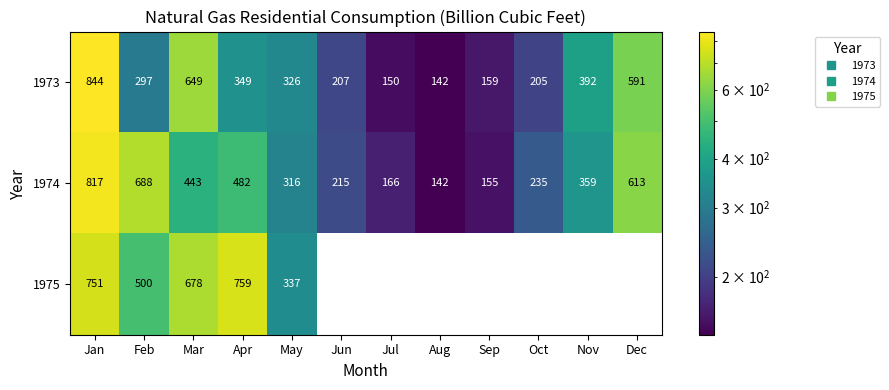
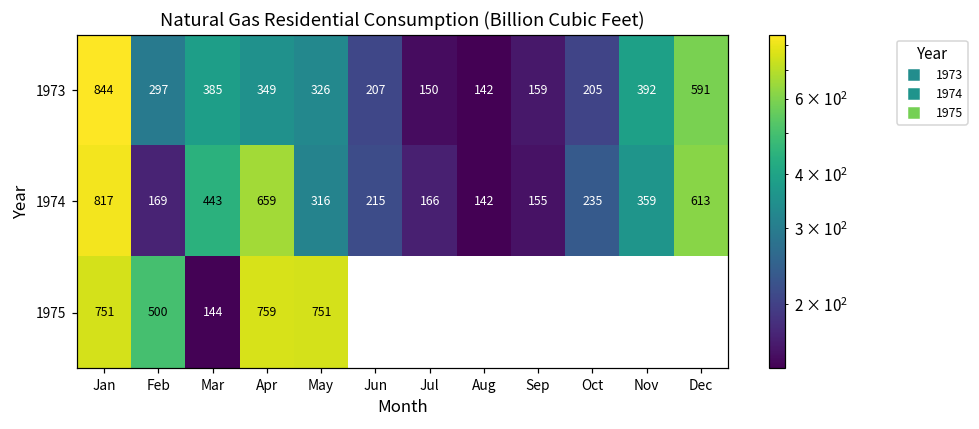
  {
    "1973": {
      "Jan": 844,
      "Feb": 297,
-     "Mar": 649,
+     "Mar": 385,
      "Apr": 349,
      "May": 326,
      "Jun": 207,
      "Jul": 150,
      "Aug": 142,
      "Sep": 159,
      "Oct": 205,
      "Nov": 392,
      "Dec": 591
    },
    "1974": {
      "Jan": 817,
-     "Feb": 688,
+     "Feb": 169,
      "Mar": 443,
-     "Apr": 482,
+     "Apr": 659,
      "May": 316,
      "Jun": 215,
      "Jul": 166,
      "Aug": 142,
      "Sep": 155,
      "Oct": 235,
      "Nov": 359,
      "Dec": 613
    },
    "1975": {
      "Jan": 751,
      "Feb": 500,
-     "Mar": 678,
+     "Mar": 144,
      "Apr": 759,
-     "May": 337
+     "May": 751
    }
  }
